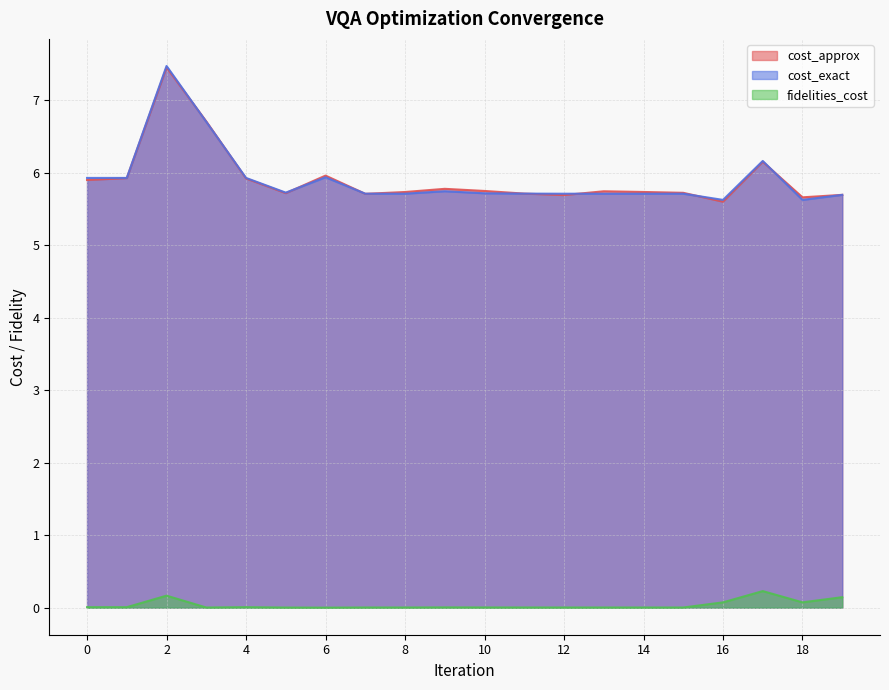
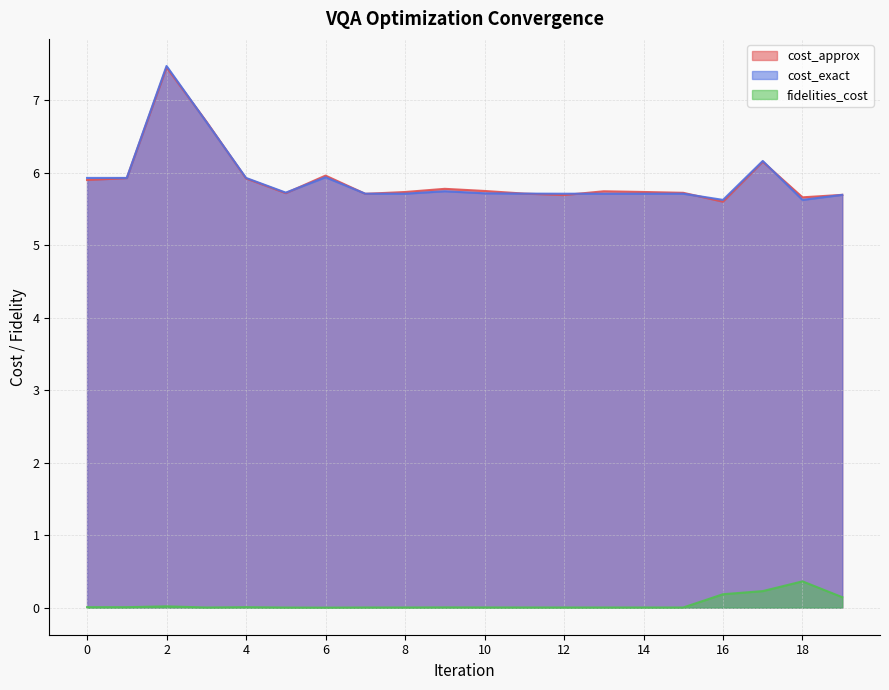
  {
    "cost_approx": {
      "18": 5.7
    },
    "cost_exact": {
      "18": 5.6
    },
    "fidelities_cost": {
      "0": 0.0,
-     "2": 0.2,
+     "2": 0.0,
      "4": 0.0,
      "6": 0.0,
      "8": 0.0,
      "10": 0.0,
      "12": 0.0,
      "14": 0.0,
-     "16": 0.1,
-     "18": 0.1
+     "16": 0.2,
+     "18": 0.4
    }
  }
